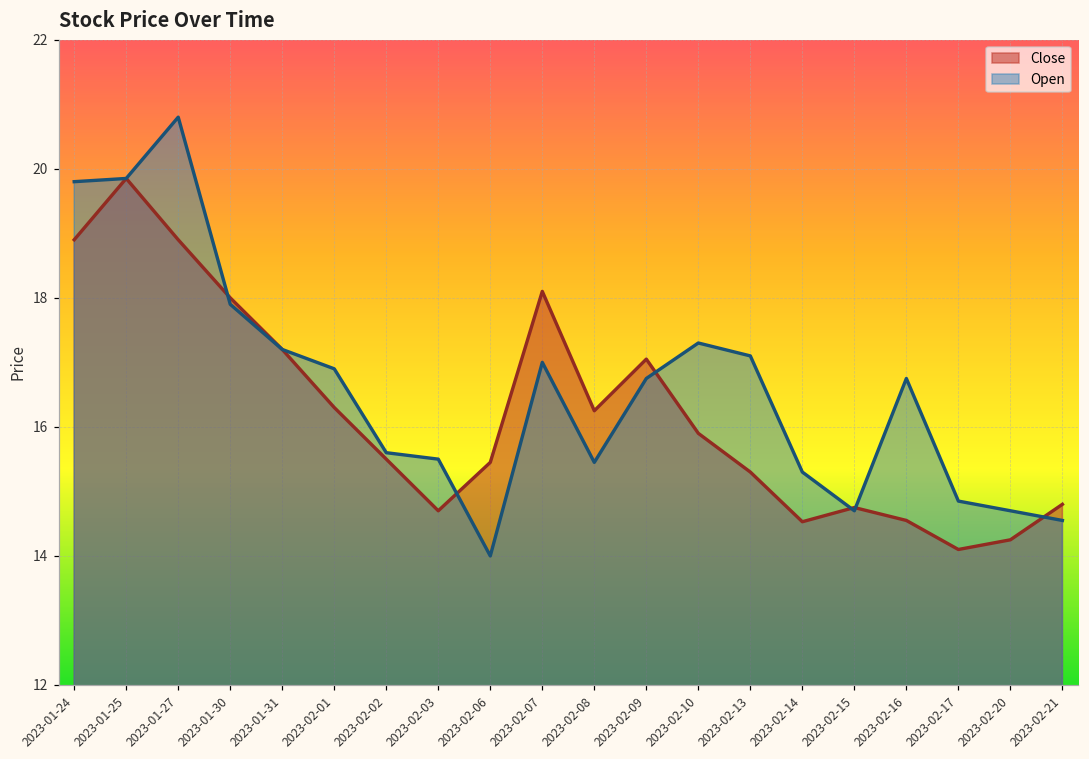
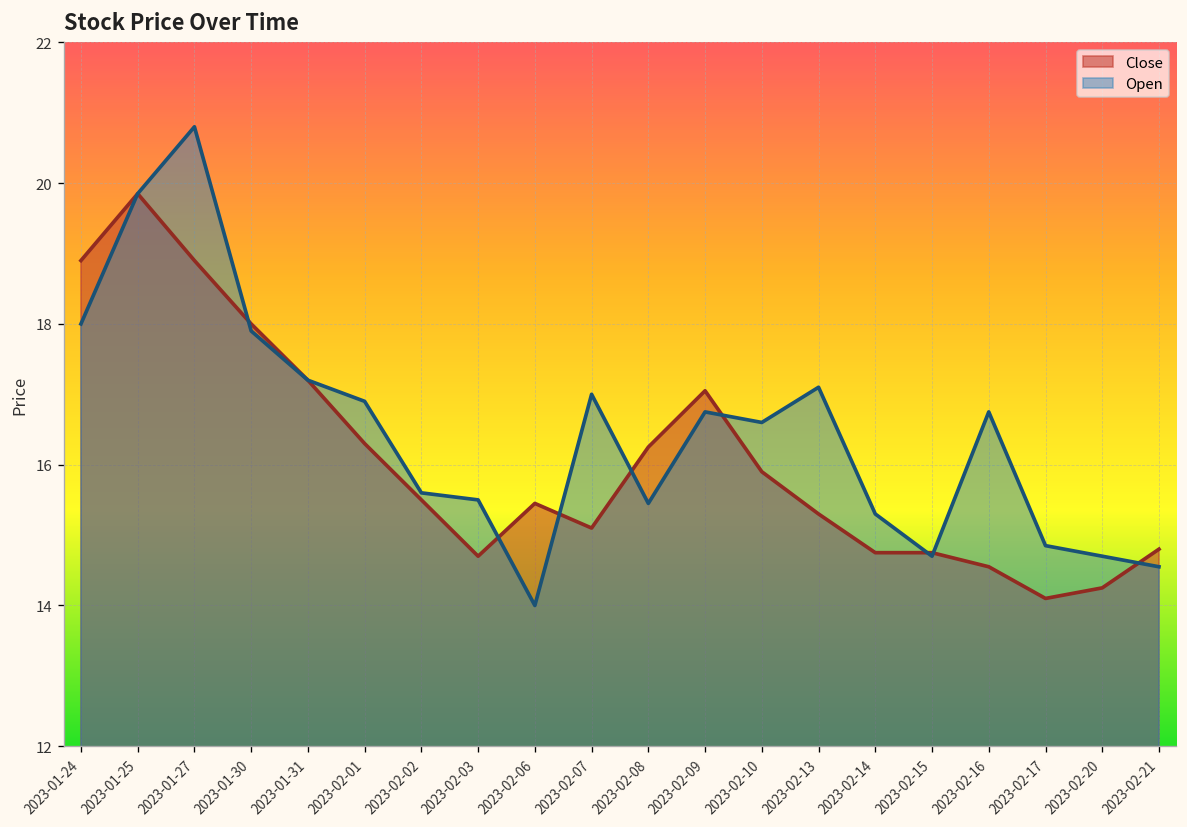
  {
    "Close": {
      "2023-01-24": 18.9,
      "2023-01-27": 18.9,
      "2023-01-30": 18.0,
      "2023-02-01": 16.3,
      "2023-02-02": 15.5,
      "2023-02-03": 14.7,
      "2023-02-06": 15.5,
-     "2023-02-07": 18.1,
+     "2023-02-07": 15.1,
      "2023-02-08": 16.3,
      "2023-02-09": 17.1,
      "2023-02-10": 15.9,
      "2023-02-13": 15.3,
-     "2023-02-14": 14.5,
+     "2023-02-14": 14.8,
      "2023-02-15": 14.8,
      "2023-02-16": 14.6,
      "2023-02-17": 14.1,
      "2023-02-20": 14.3,
      "2023-02-21": 14.8
    },
    "Open": {
-     "2023-01-24": 19.8,
+     "2023-01-24": 18.0,
      "2023-01-27": 20.8,
      "2023-01-30": 17.9,
      "2023-02-01": 16.9,
      "2023-02-02": 15.6,
      "2023-02-03": 15.5,
      "2023-02-06": 14.0,
      "2023-02-07": 17.0,
      "2023-02-08": 15.5,
      "2023-02-09": 16.8,
-     "2023-02-10": 17.3,
+     "2023-02-10": 16.6,
      "2023-02-13": 17.1,
      "2023-02-14": 15.3,
      "2023-02-15": 14.7,
      "2023-02-16": 16.8,
      "2023-02-17": 14.9,
      "2023-02-20": 14.7,
      "2023-02-21": 14.6
    }
  }
